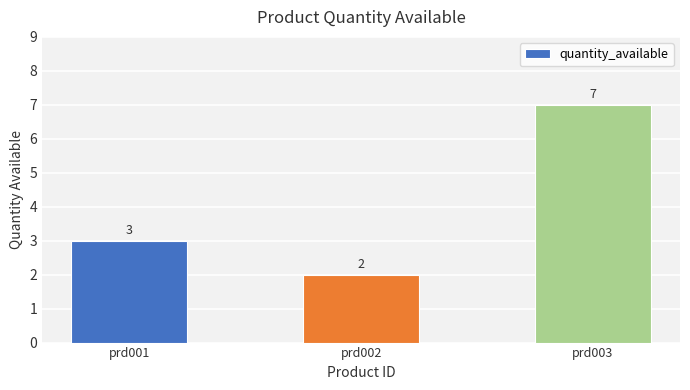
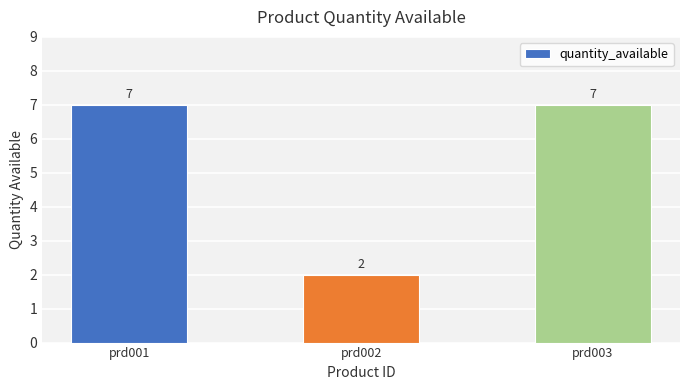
  {
-   "prd001": 3,
+   "prd001": 7,
    "prd002": 2,
    "prd003": 7
  }
